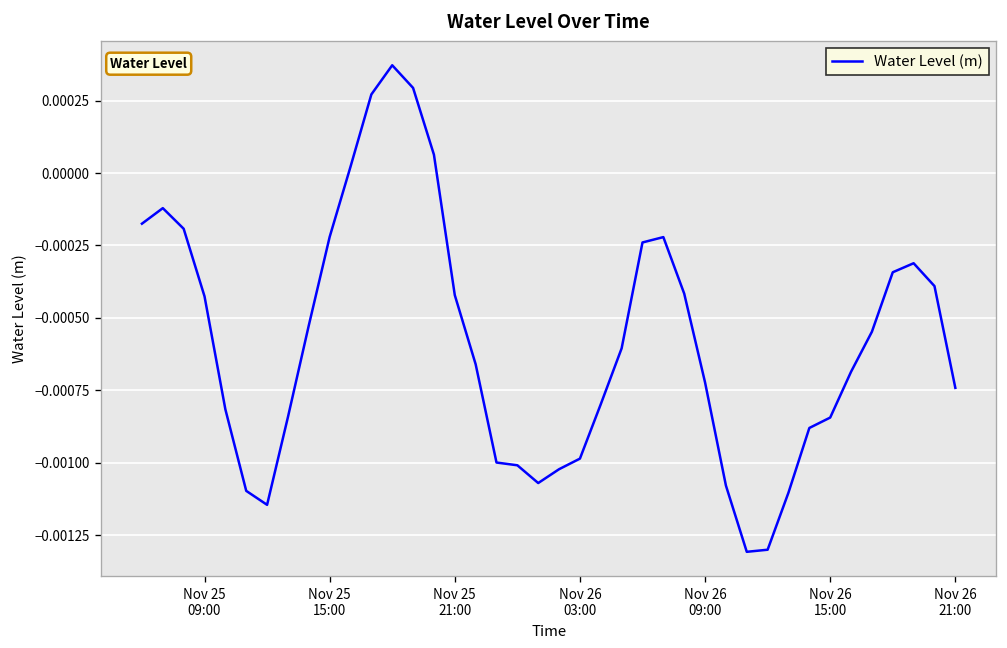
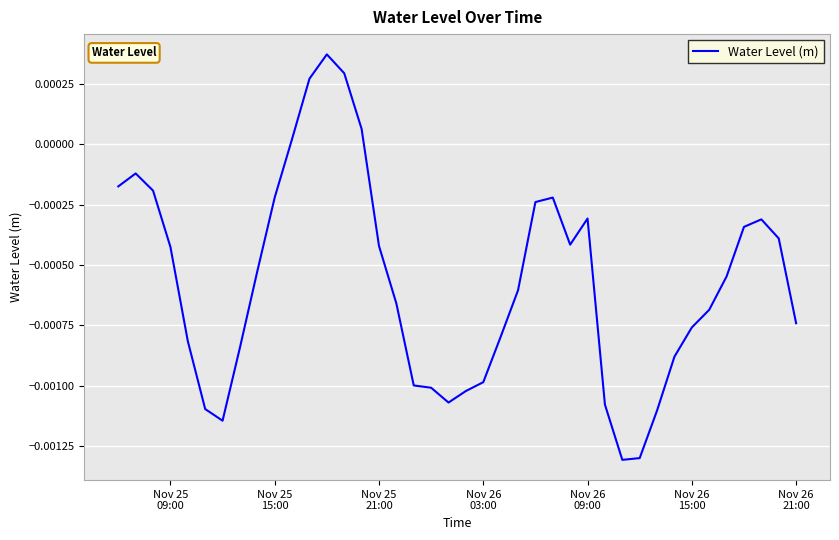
  {
    "Nov 25 09:00": -0.00043,
    "Nov 25 15:00": -0.00022,
    "Nov 25 21:00": -0.00042,
    "Nov 26 03:00": -0.00099,
-   "Nov 26 09:00": -0.00072,
-   "Nov 26 15:00": -0.00084,
+   "Nov 26 09:00": -0.00031,
+   "Nov 26 15:00": -0.00076,
    "Nov 26 21:00": -0.00074
  }
